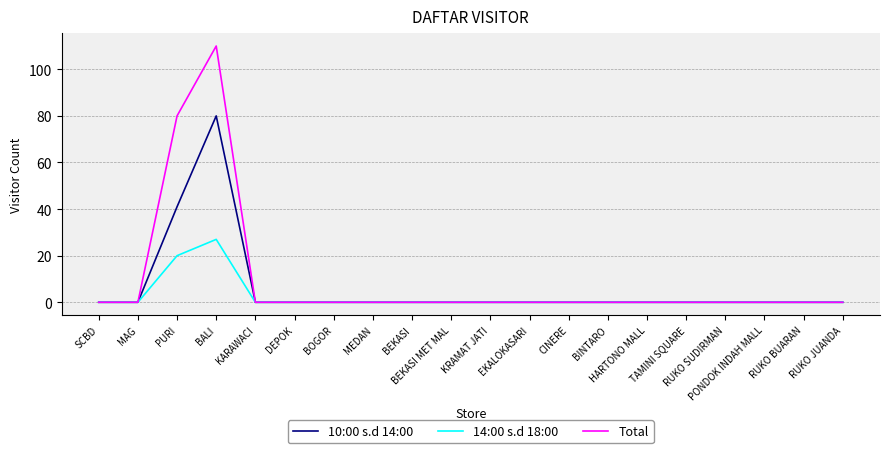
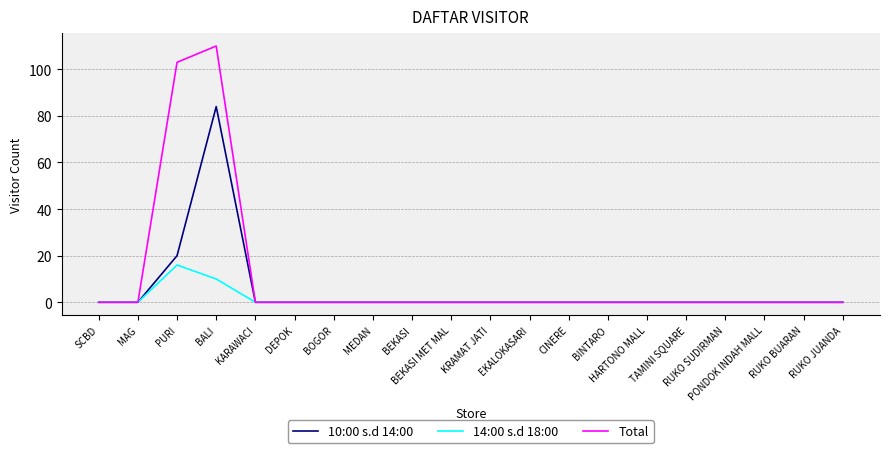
  {
    "10:00 s.d 14:00": {
-     "PURI": 41,
-     "BALI": 80
+     "PURI": 20,
+     "BALI": 84
    },
    "14:00 s.d 18:00": {
-     "PURI": 20,
-     "BALI": 27
+     "PURI": 16,
+     "BALI": 10
    },
    "Total": {
-     "PURI": 80,
+     "PURI": 103,
      "BALI": 110
    }
  }
